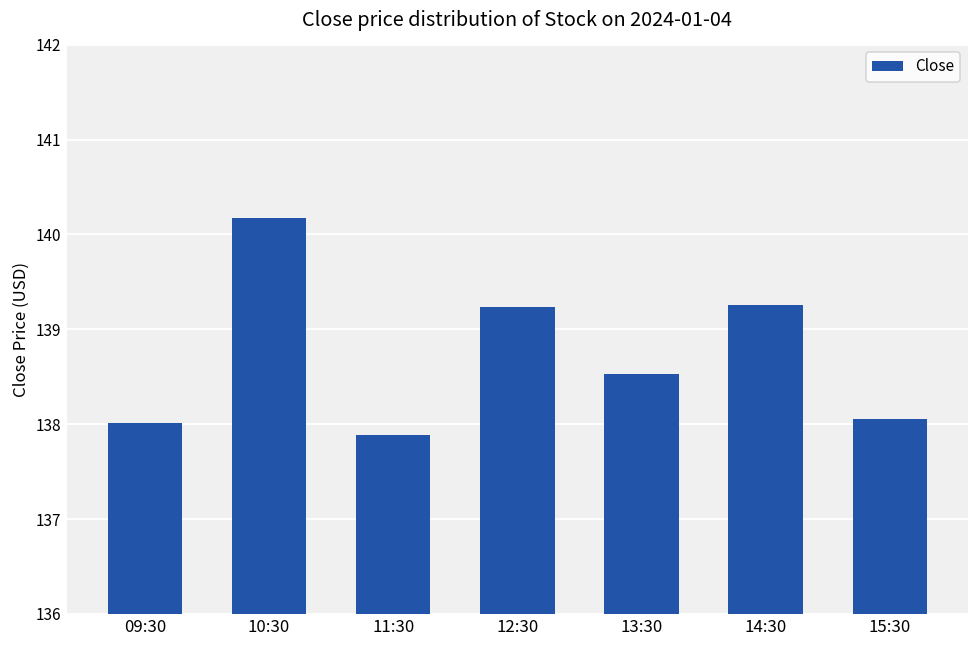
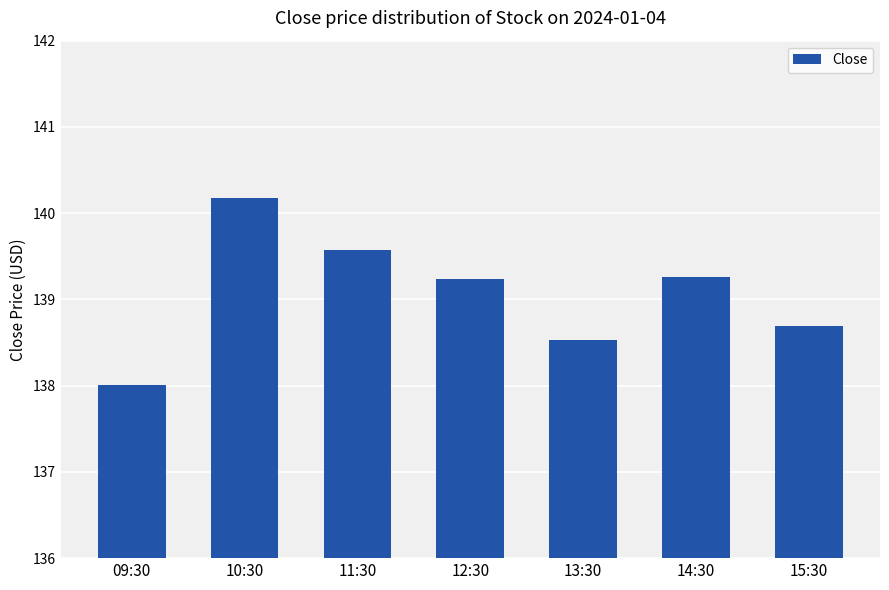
  {
    "09:30": 138.0,
    "10:30": 140.2,
-   "11:30": 137.9,
+   "11:30": 139.6,
    "12:30": 139.2,
    "13:30": 138.5,
    "14:30": 139.3,
-   "15:30": 138.1
+   "15:30": 138.7
  }
